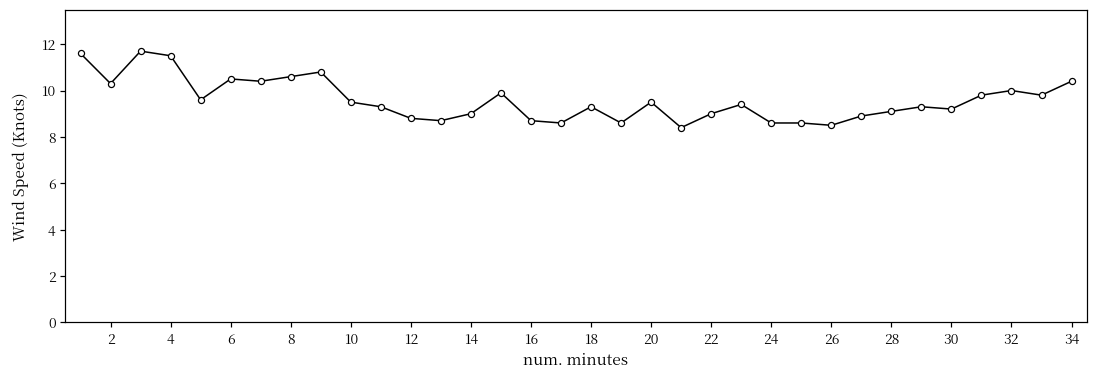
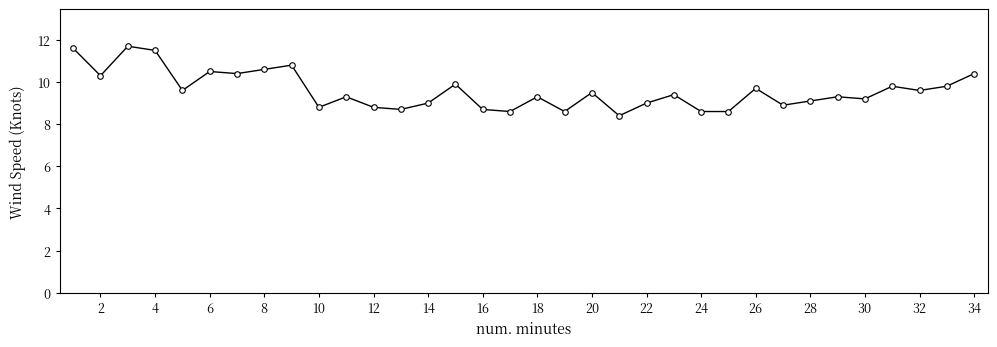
  {
    "2": 10.3,
    "4": 11.5,
    "6": 10.5,
    "8": 10.6,
-   "10": 9.5,
+   "10": 8.8,
    "12": 8.8,
    "14": 9.0,
    "16": 8.7,
    "18": 9.3,
    "20": 9.5,
    "22": 9.0,
    "24": 8.6,
-   "26": 8.5,
+   "26": 9.7,
    "28": 9.1,
    "30": 9.2,
-   "32": 10.0,
+   "32": 9.6,
    "34": 10.4
  }
